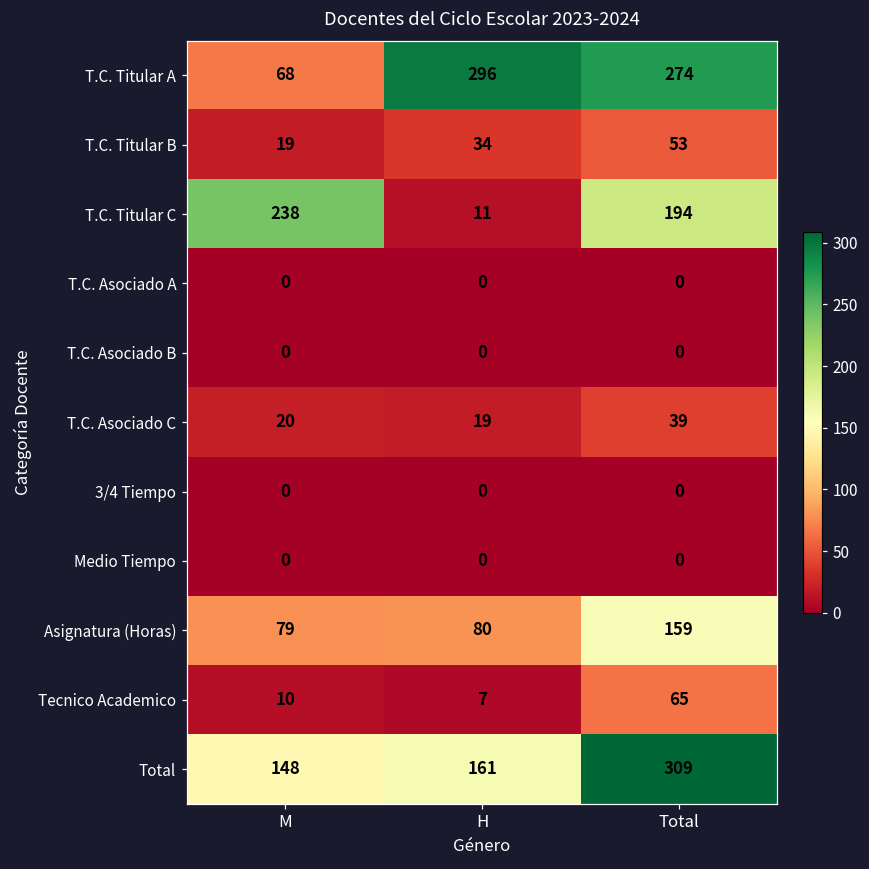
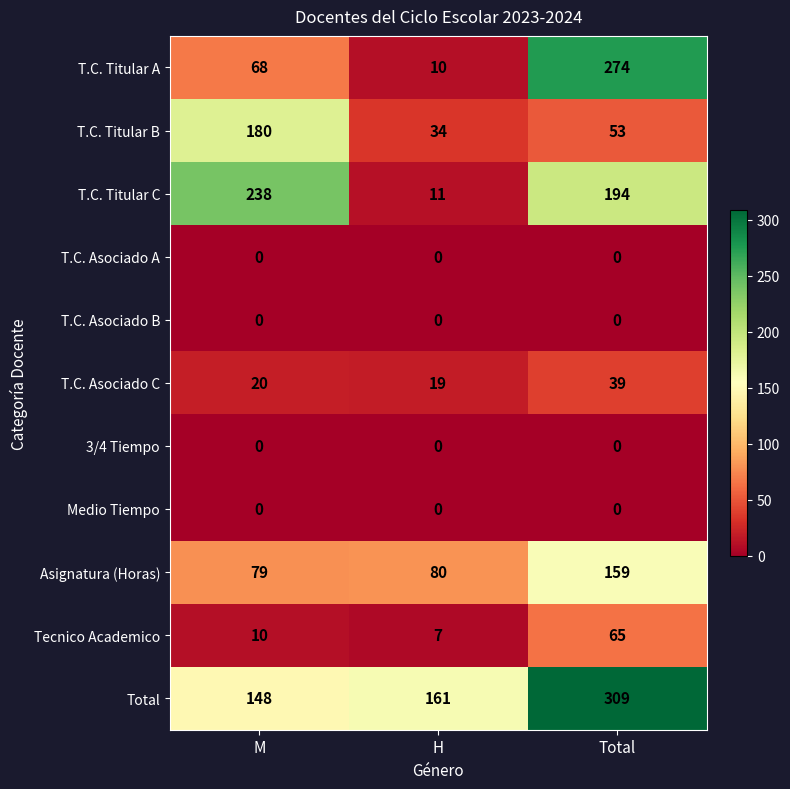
  {
    "T.C. Titular A": {
      "M": 68,
-     "H": 296,
+     "H": 10,
      "Total": 274
    },
    "T.C. Titular B": {
-     "M": 19,
+     "M": 180,
      "H": 34,
      "Total": 53
    },
    "T.C. Titular C": {
      "M": 238,
      "H": 11,
      "Total": 194
    },
    "T.C. Asociado A": {
      "M": 0,
      "H": 0,
      "Total": 0
    },
    "T.C. Asociado B": {
      "M": 0,
      "H": 0,
      "Total": 0
    },
    "T.C. Asociado C": {
      "M": 20,
      "H": 19,
      "Total": 39
    },
    "3/4 Tiempo": {
      "M": 0,
      "H": 0,
      "Total": 0
    },
    "Medio Tiempo": {
      "M": 0,
      "H": 0,
      "Total": 0
    },
    "Asignatura (Horas)": {
      "M": 79,
      "H": 80,
      "Total": 159
    },
    "Tecnico Academico": {
      "M": 10,
      "H": 7,
      "Total": 65
    },
    "Total": {
      "M": 148,
      "H": 161,
      "Total": 309
    }
  }
